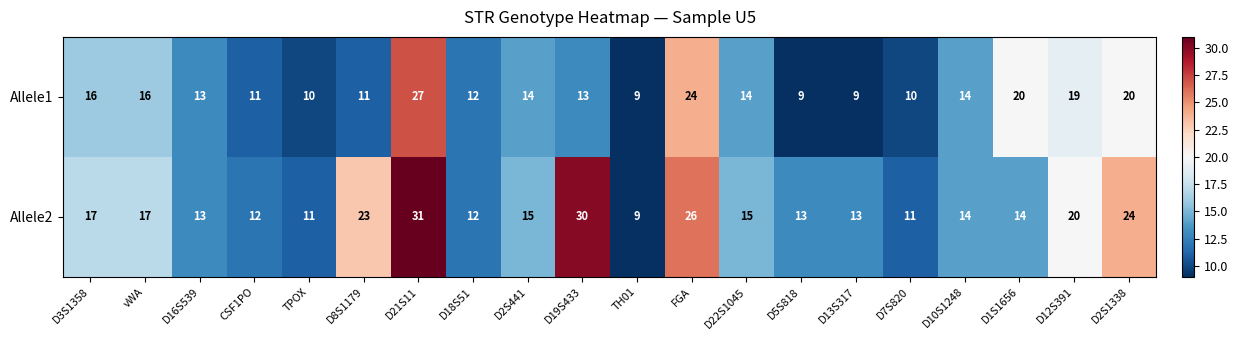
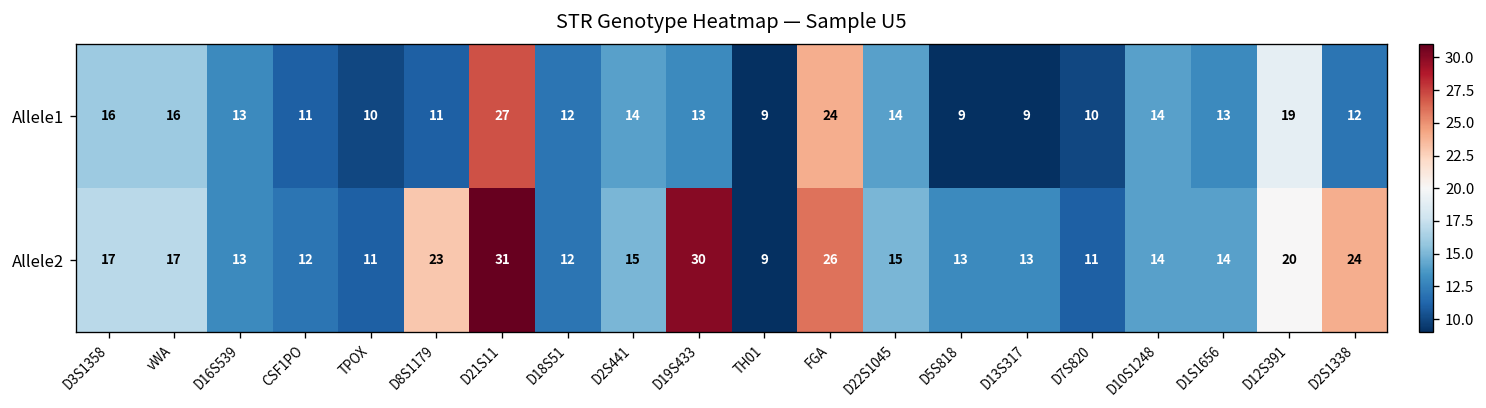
  {
    "Allele1": {
      "D3S1358": 16,
      "vWA": 16,
      "D16S539": 13,
      "CSF1PO": 11,
      "TPOX": 10,
      "D8S1179": 11,
      "D21S11": 27,
      "D18S51": 12,
      "D2S441": 14,
      "D19S433": 13,
      "TH01": 9,
      "FGA": 24,
      "D22S1045": 14,
      "D5S818": 9,
      "D13S317": 9,
      "D7S820": 10,
      "D10S1248": 14,
-     "D1S1656": 20,
+     "D1S1656": 13,
      "D12S391": 19,
-     "D2S1338": 20
+     "D2S1338": 12
    },
    "Allele2": {
      "D3S1358": 17,
      "vWA": 17,
      "D16S539": 13,
      "CSF1PO": 12,
      "TPOX": 11,
      "D8S1179": 23,
      "D21S11": 31,
      "D18S51": 12,
      "D2S441": 15,
      "D19S433": 30,
      "TH01": 9,
      "FGA": 26,
      "D22S1045": 15,
      "D5S818": 13,
      "D13S317": 13,
      "D7S820": 11,
      "D10S1248": 14,
      "D1S1656": 14,
      "D12S391": 20,
      "D2S1338": 24
    }
  }
